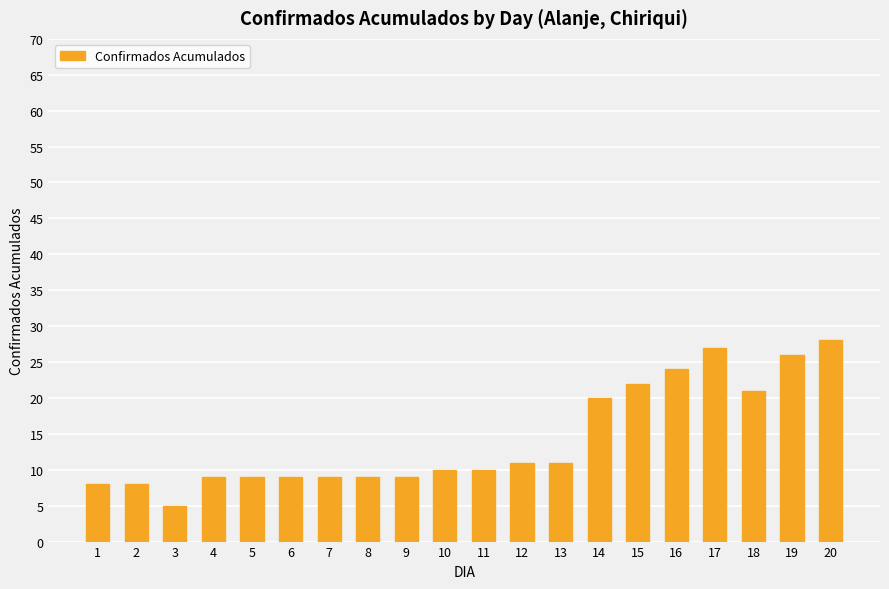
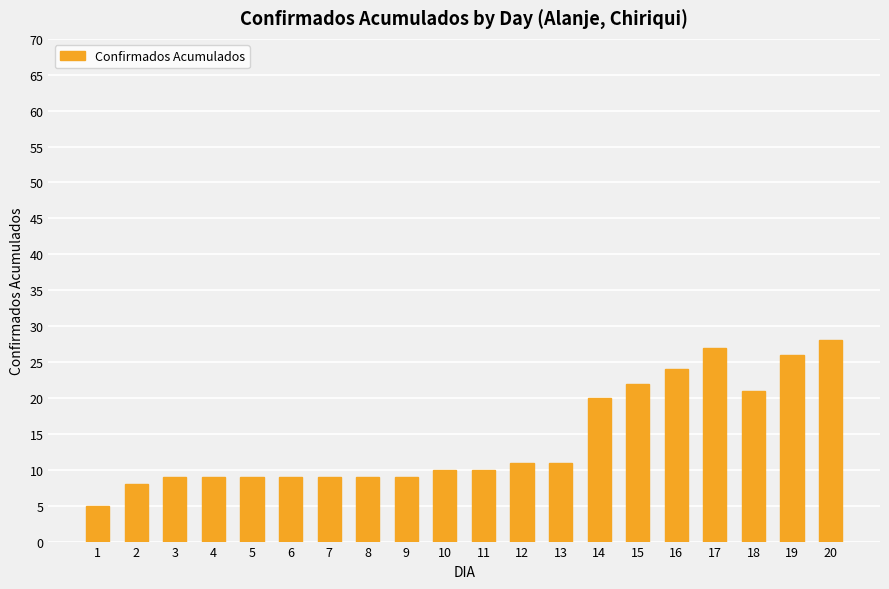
  {
-   "1": 8,
+   "1": 5,
    "2": 8,
-   "3": 5,
+   "3": 9,
    "4": 9,
    "5": 9,
    "6": 9,
    "7": 9,
    "8": 9,
    "9": 9,
    "10": 10,
    "11": 10,
    "12": 11,
    "13": 11,
    "14": 20,
    "15": 22,
    "16": 24,
    "17": 27,
    "18": 21,
    "19": 26,
    "20": 28
  }
